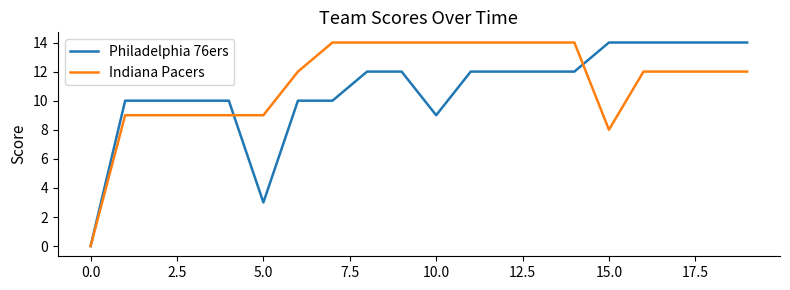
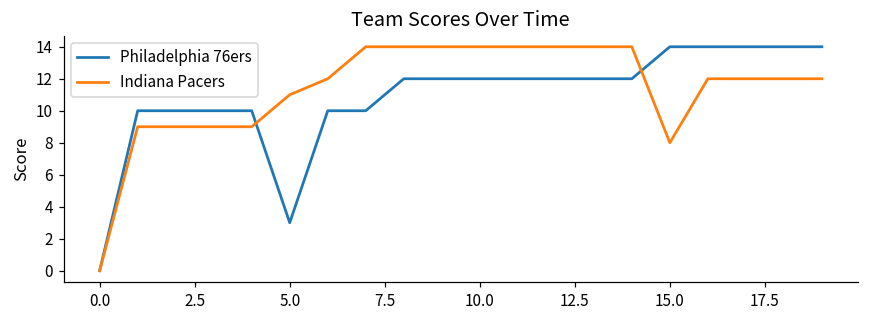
  {
    "Philadelphia 76ers": {
      "5.0": 3,
-     "10.0": 9,
+     "10.0": 12,
      "15.0": 14
    },
    "Indiana Pacers": {
-     "5.0": 9,
+     "5.0": 11,
      "10.0": 14,
      "15.0": 8
    }
  }
